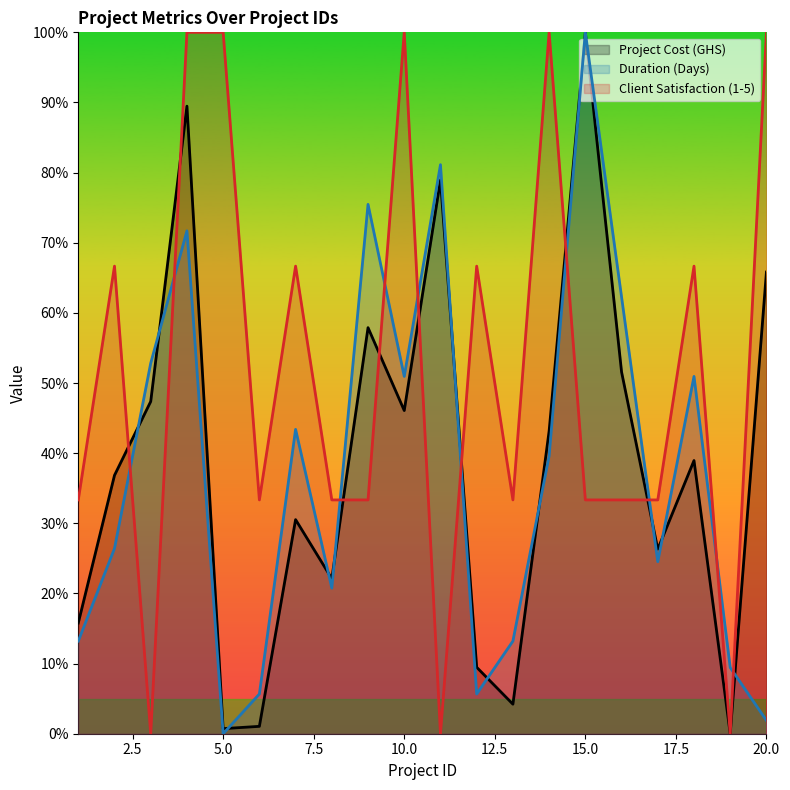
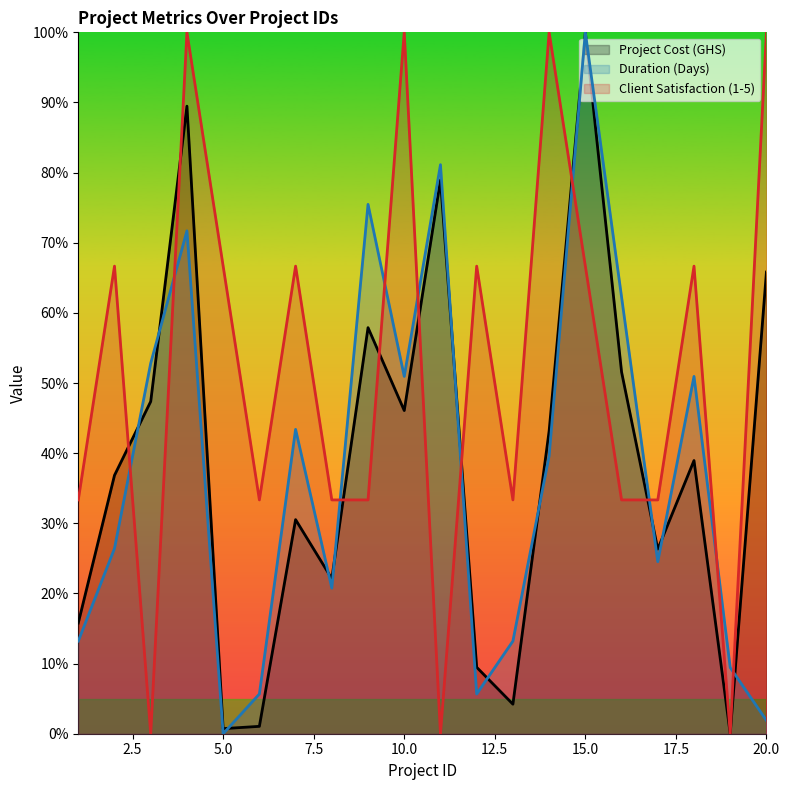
  {
    "Project Cost (GHS)": {
      "10.0": "46%",
      "20.0": "66%"
    },
    "Duration (Days)": {
      "10.0": "51%"
    },
    "Client Satisfaction (1-5)": {
-     "5.0": "100%",
+     "5.0": "67%",
      "10.0": "100%",
-     "15.0": "33%",
+     "15.0": "67%",
      "20.0": "100%"
    }
  }
